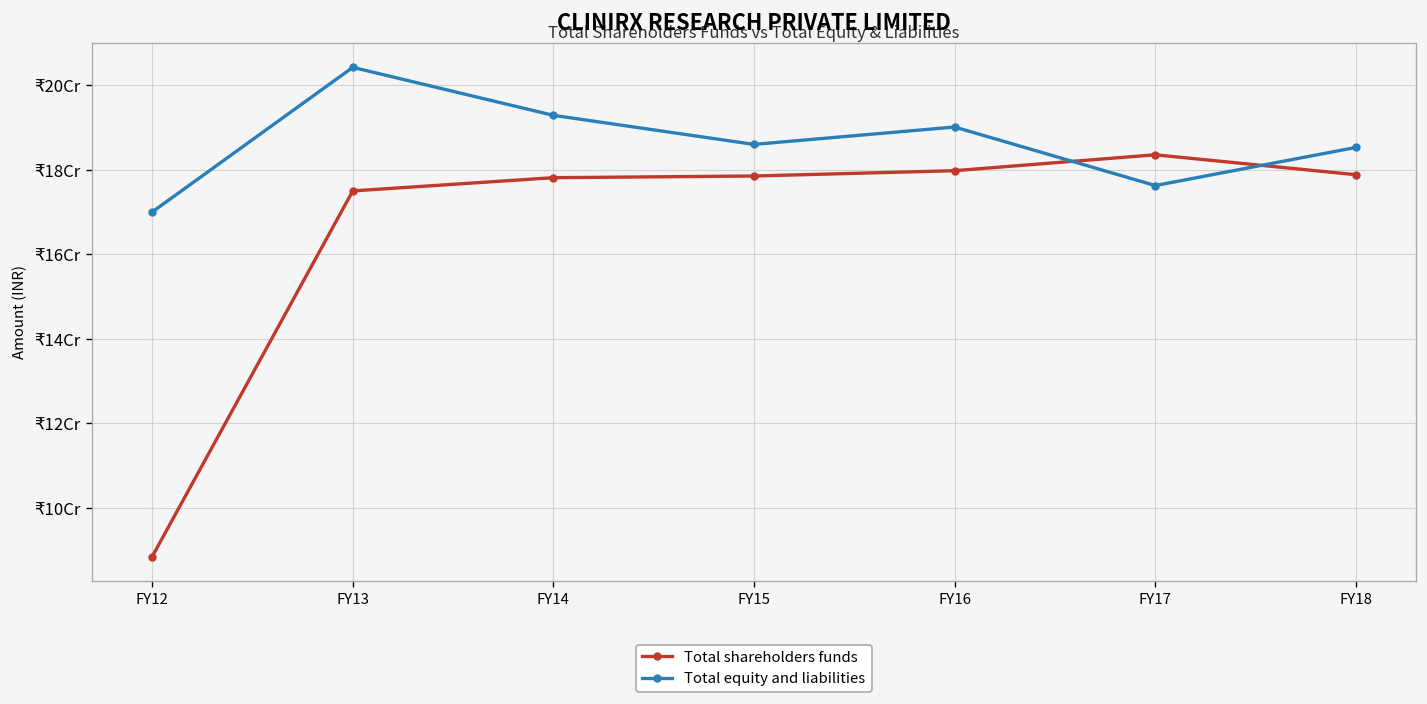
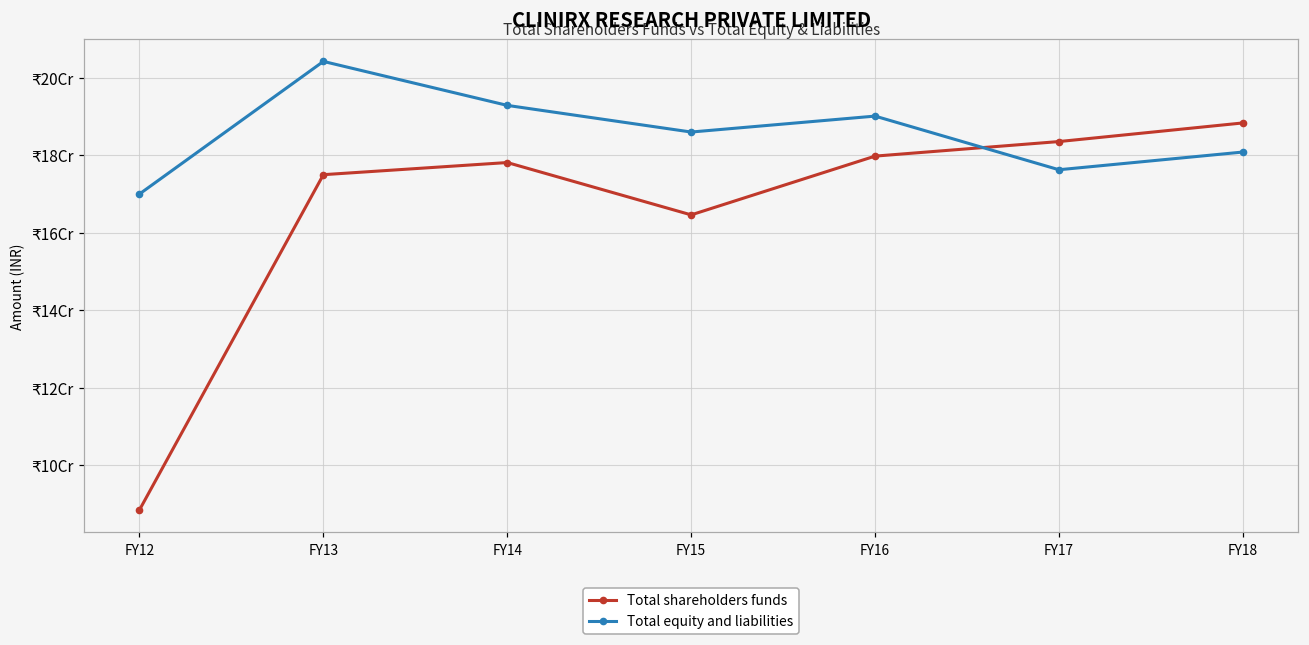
  {
    "Total shareholders funds": {
      "FY12": "₹8.8Cr",
      "FY13": "₹17.5Cr",
      "FY14": "₹17.8Cr",
-     "FY15": "₹17.9Cr",
+     "FY15": "₹16.5Cr",
      "FY16": "₹18.0Cr",
      "FY17": "₹18.4Cr",
-     "FY18": "₹17.9Cr"
+     "FY18": "₹18.8Cr"
    },
    "Total equity and liabilities": {
      "FY12": "₹17.0Cr",
      "FY13": "₹20.4Cr",
      "FY14": "₹19.3Cr",
      "FY15": "₹18.6Cr",
      "FY16": "₹19.0Cr",
      "FY17": "₹17.6Cr",
-     "FY18": "₹18.5Cr"
+     "FY18": "₹18.1Cr"
    }
  }
